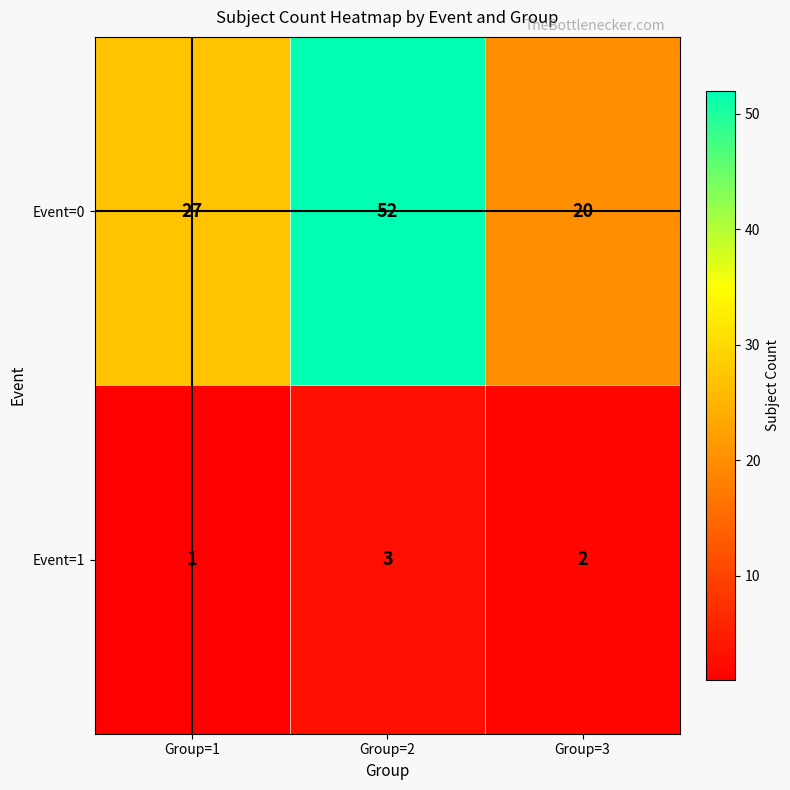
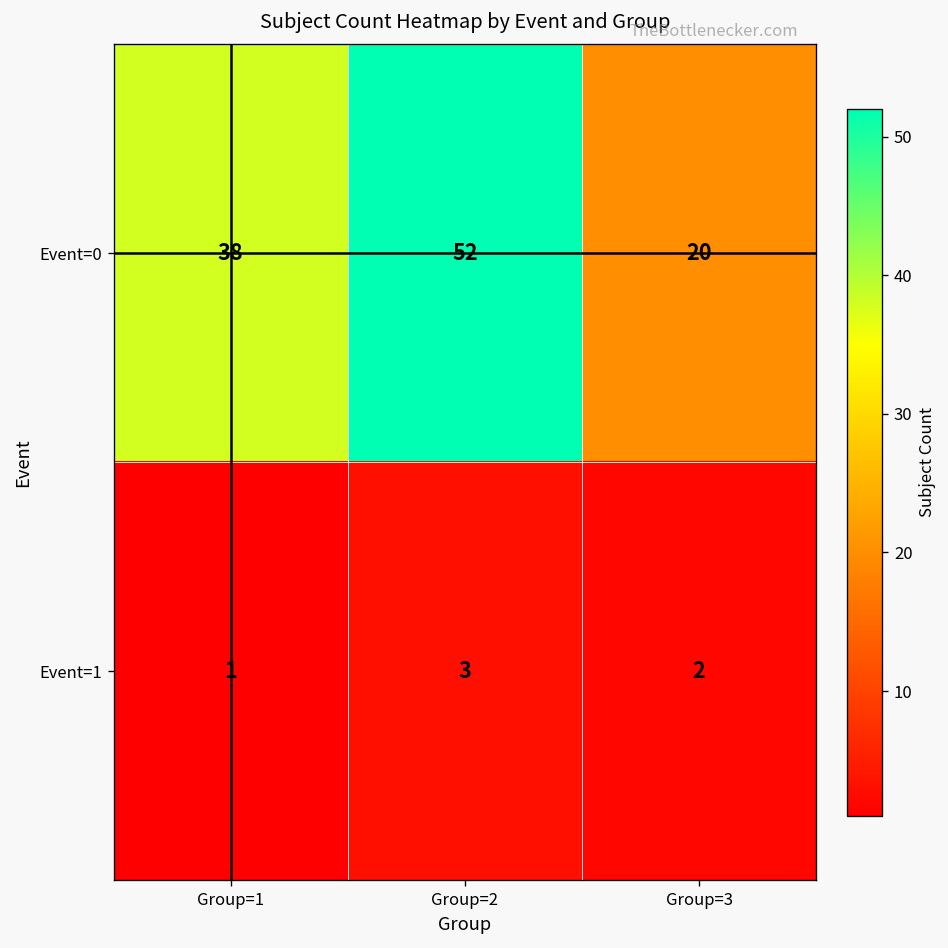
  {
    "Event=0": {
-     "Group=1": 27,
+     "Group=1": 38,
      "Group=2": 52,
      "Group=3": 20
    },
    "Event=1": {
      "Group=1": 1,
      "Group=2": 3,
      "Group=3": 2
    }
  }
